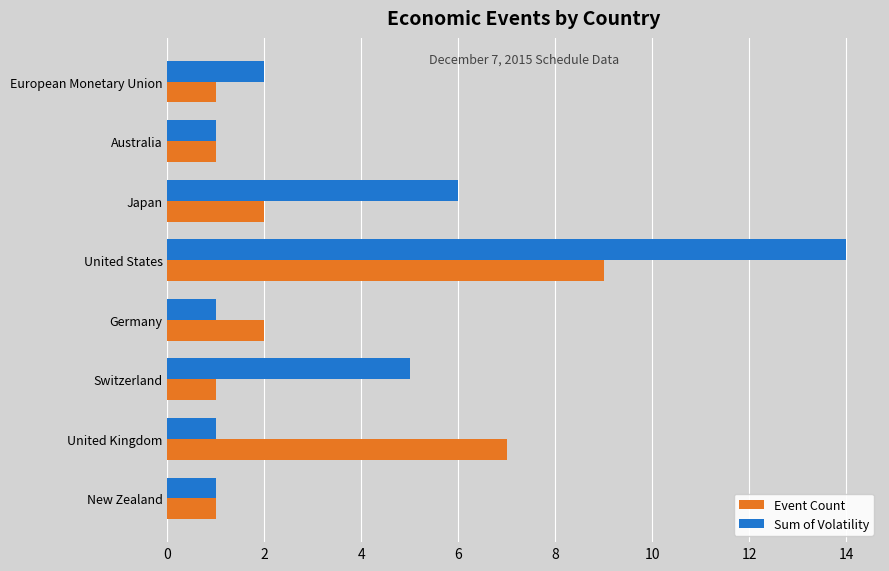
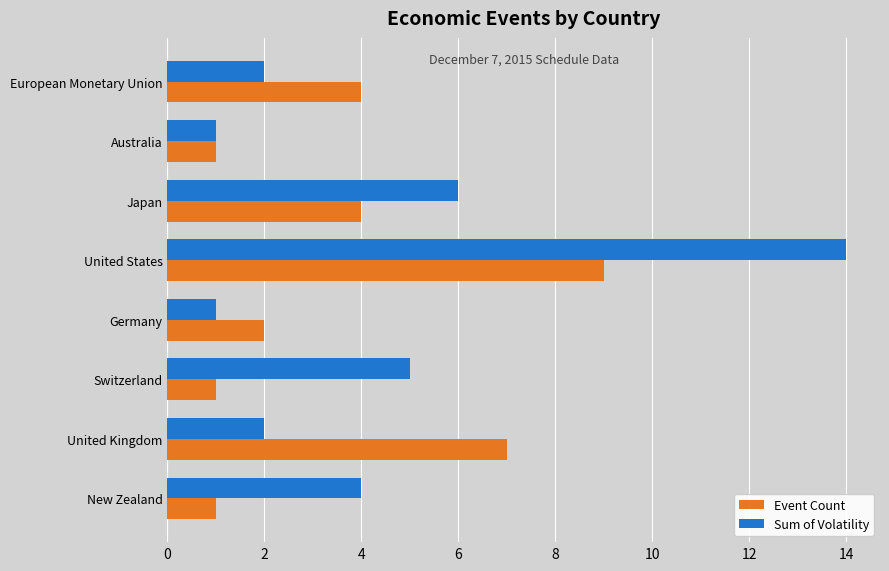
  {
    "Event Count": {
-     "European Monetary Union": 1,
+     "European Monetary Union": 4,
      "Australia": 1,
-     "Japan": 2,
+     "Japan": 4,
      "United States": 9,
      "Germany": 2,
      "Switzerland": 1,
      "United Kingdom": 7,
      "New Zealand": 1
    },
    "Sum of Volatility": {
      "European Monetary Union": 2,
      "Australia": 1,
      "Japan": 6,
      "United States": 14,
      "Germany": 1,
      "Switzerland": 5,
-     "United Kingdom": 1,
-     "New Zealand": 1
+     "United Kingdom": 2,
+     "New Zealand": 4
    }
  }
